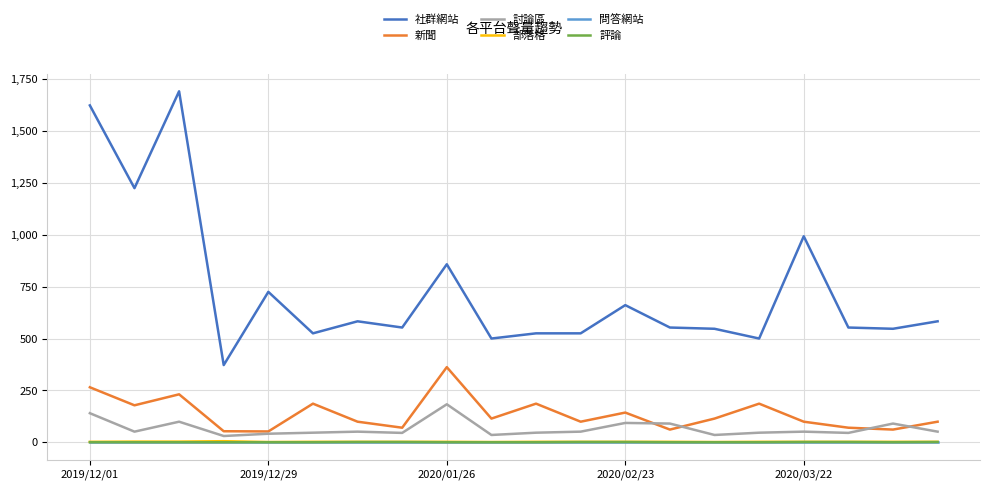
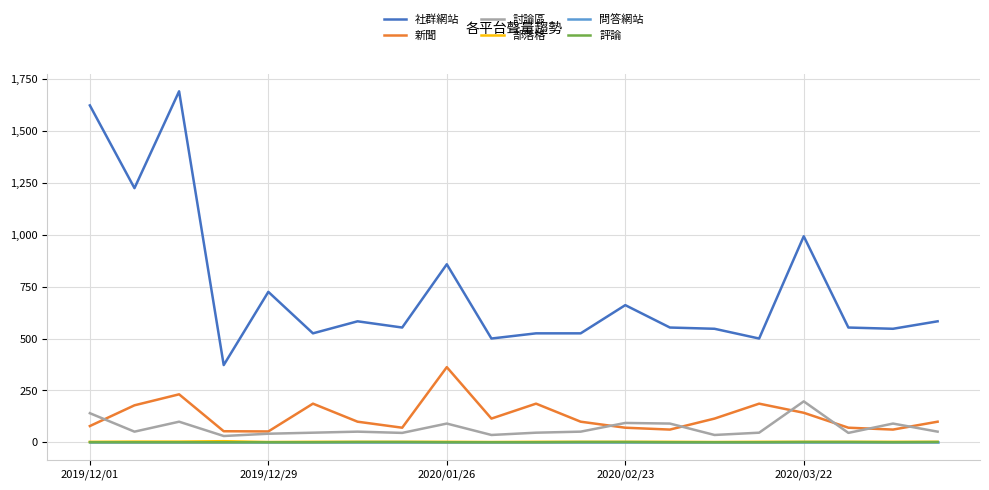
  {
    "社群網站": {
      "2019/12/01": "1,620",
      "2019/12/29": "730",
      "2020/01/26": "860",
      "2020/02/23": "660",
      "2020/03/22": "990"
    },
    "新聞": {
-     "2019/12/01": "270",
+     "2019/12/01": "80",
      "2020/01/26": "360",
-     "2020/02/23": "140",
-     "2020/03/22": "100"
+     "2020/02/23": "70",
+     "2020/03/22": "140"
    },
    "討論區": {
      "2019/12/01": "140",
-     "2020/01/26": "180",
+     "2020/01/26": "90",
      "2020/02/23": "90",
-     "2020/03/22": "50"
+     "2020/03/22": "200"
    }
  }
